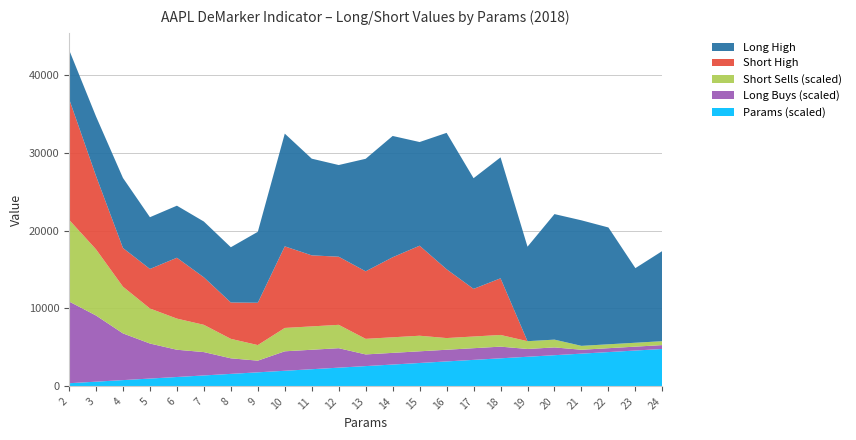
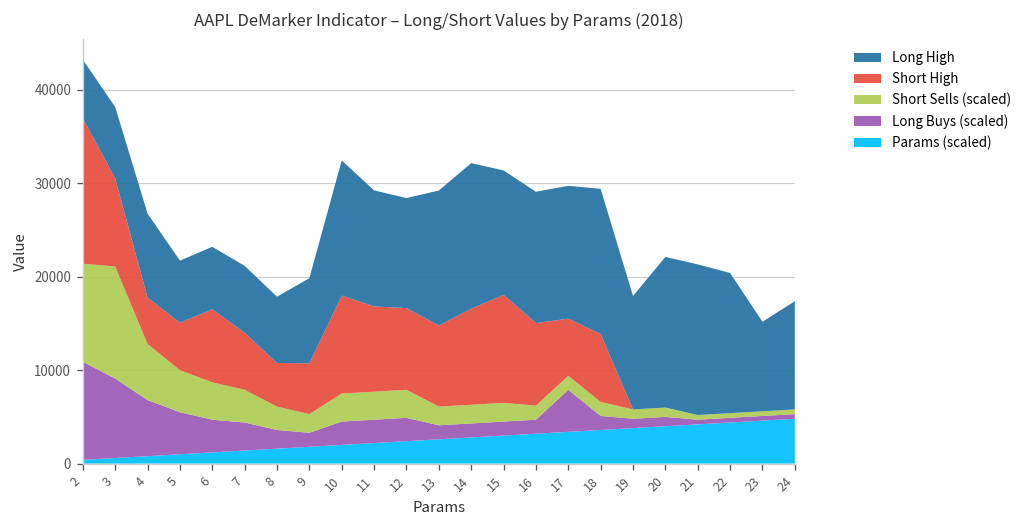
  {
    "Params (scaled)": {
      "2": 0,
      "3": 1000,
      "4": 1000,
      "5": 1000,
      "6": 1000,
      "7": 1000,
      "8": 2000,
      "9": 2000,
      "10": 2000,
      "11": 2000,
      "12": 2000,
      "13": 3000,
      "14": 3000,
      "15": 3000,
      "16": 3000,
      "17": 3000,
      "18": 4000,
      "19": 4000,
      "20": 4000,
      "21": 4000,
      "22": 4000,
      "23": 5000,
      "24": 5000
    },
    "Long Buys (scaled)": {
      "2": 11000,
      "3": 9000,
      "4": 6000,
      "5": 5000,
      "6": 4000,
      "7": 3000,
      "8": 2000,
      "9": 2000,
      "10": 3000,
      "11": 3000,
      "12": 3000,
      "13": 2000,
      "14": 2000,
      "15": 2000,
      "16": 2000,
-     "17": 2000,
+     "17": 5000,
      "18": 2000,
      "19": 1000,
      "20": 1000,
      "21": 1000,
      "22": 1000,
      "23": 1000,
      "24": 1000
    },
    "Short Sells (scaled)": {
      "2": 11000,
-     "3": 9000,
+     "3": 12000,
      "4": 6000,
      "5": 5000,
      "6": 4000,
      "7": 4000,
      "8": 3000,
      "9": 2000,
      "10": 3000,
      "11": 3000,
      "12": 3000,
      "13": 2000,
      "14": 2000,
      "15": 2000,
      "16": 2000,
      "17": 2000,
      "18": 2000
    },
    "Short High": {
      "2": 16000,
      "3": 9000,
      "4": 5000,
      "5": 5000,
      "6": 8000,
      "7": 6000,
      "8": 5000,
      "9": 5000,
      "10": 10000,
      "11": 9000,
      "12": 9000,
      "13": 9000,
      "14": 10000,
      "15": 12000,
      "16": 9000,
      "17": 6000,
      "18": 7000
    },
    "Long High": {
      "2": 6000,
      "3": 8000,
      "4": 9000,
      "5": 7000,
      "6": 7000,
      "7": 7000,
      "8": 7000,
      "9": 9000,
      "10": 14000,
      "11": 12000,
      "12": 12000,
      "13": 14000,
      "14": 16000,
      "15": 13000,
-     "16": 18000,
+     "16": 14000,
      "17": 14000,
      "18": 16000,
      "19": 12000,
      "20": 16000,
      "21": 16000,
      "22": 15000,
      "23": 10000,
      "24": 12000
    }
  }
